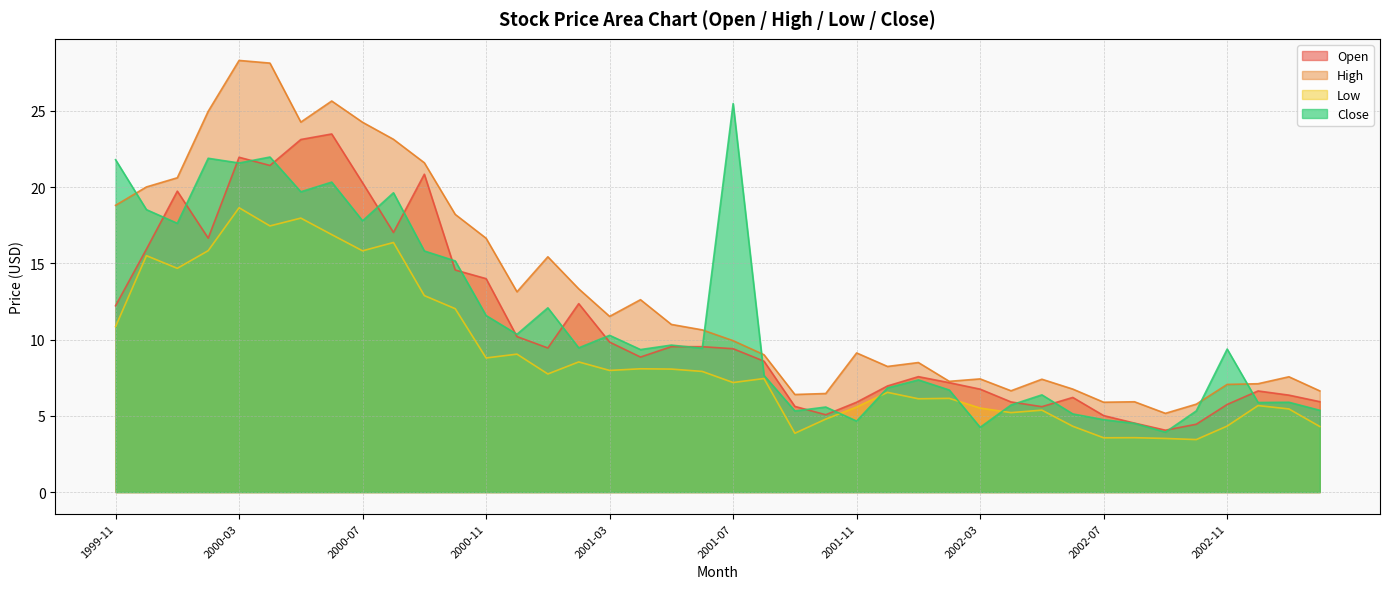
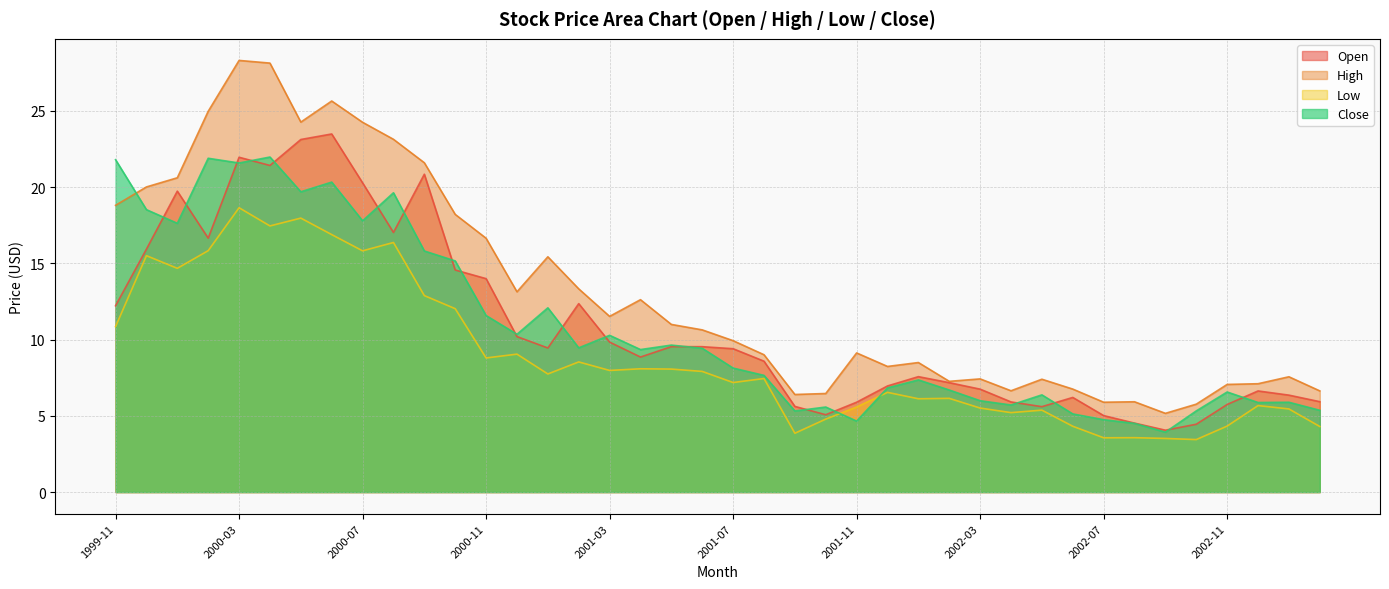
  {
    "Close": {
      "1999-11": 21.8,
      "2000-03": 21.6,
      "2000-07": 17.8,
      "2000-11": 11.6,
      "2001-03": 10.3,
-     "2001-07": 25.5,
+     "2001-07": 8.1,
      "2001-11": 4.7,
-     "2002-03": 4.2,
+     "2002-03": 6.0,
      "2002-07": 4.7,
-     "2002-11": 9.4
+     "2002-11": 6.6
    }
  }
